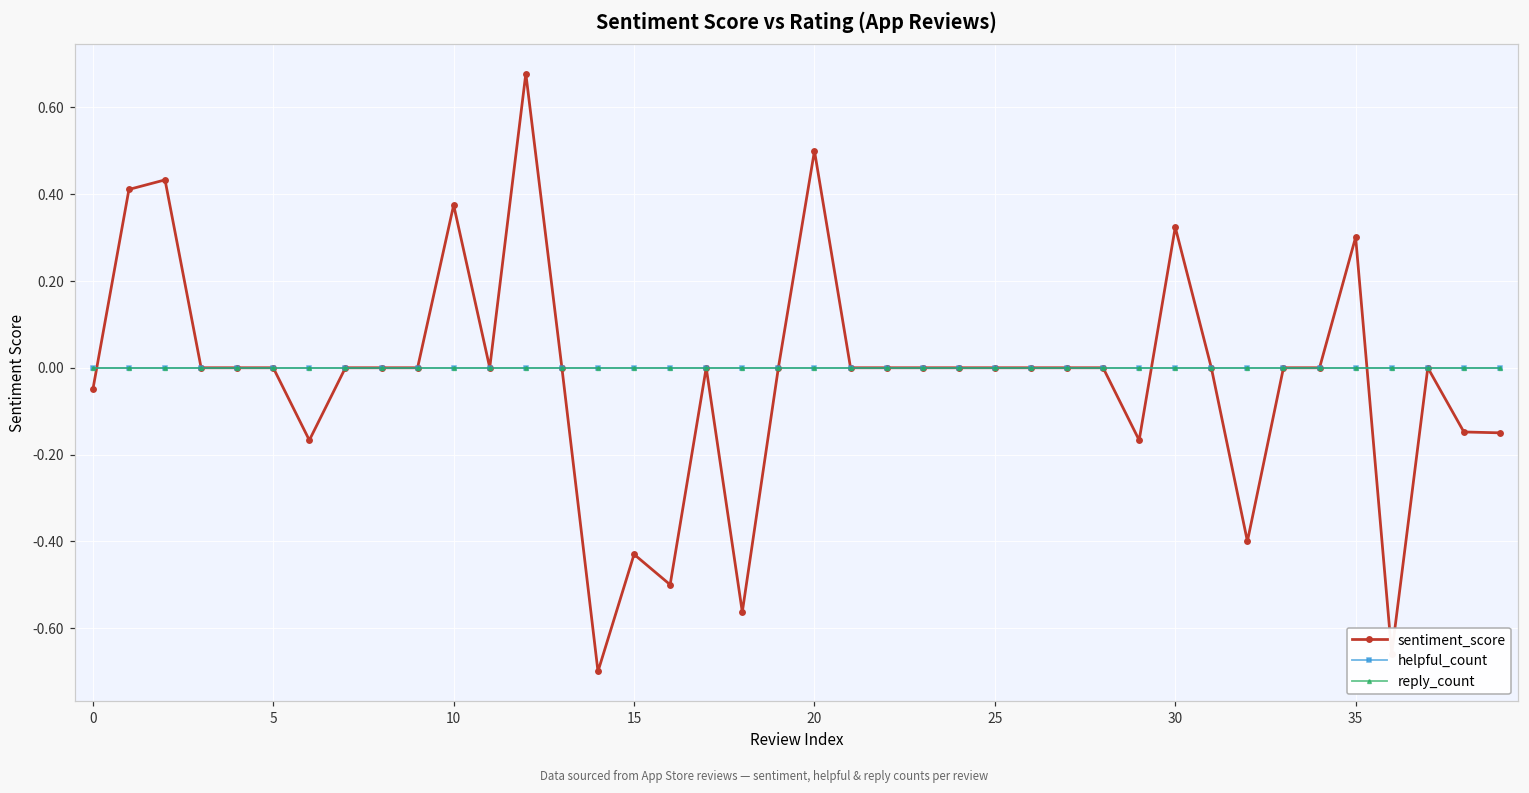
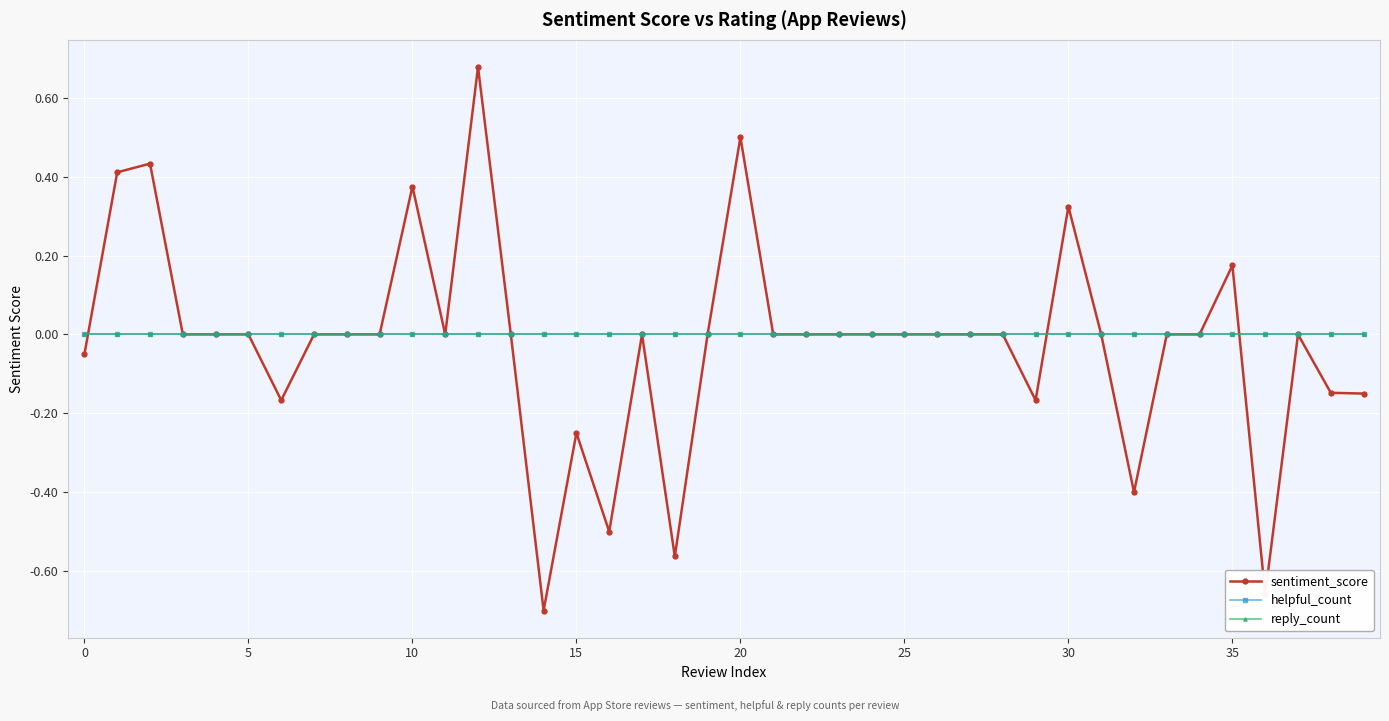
  {
    "sentiment_score": {
      "0": -0.05,
      "10": 0.38,
-     "15": -0.43,
+     "15": -0.25,
      "20": 0.50,
      "30": 0.32,
-     "35": 0.30
+     "35": 0.18
    },
    "reply_count": {
      "0": 0.00,
      "10": 0.00,
      "15": 0.00,
      "20": 0.00,
      "30": 0.00,
      "35": 0.00
    }
  }
